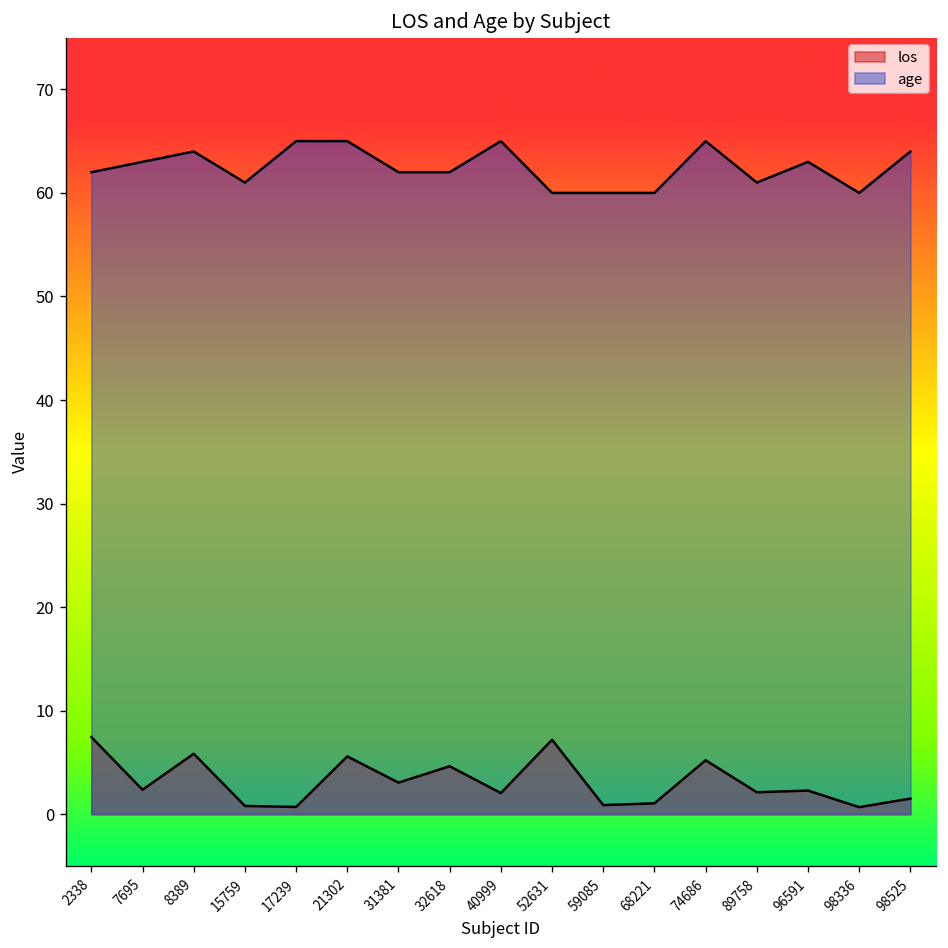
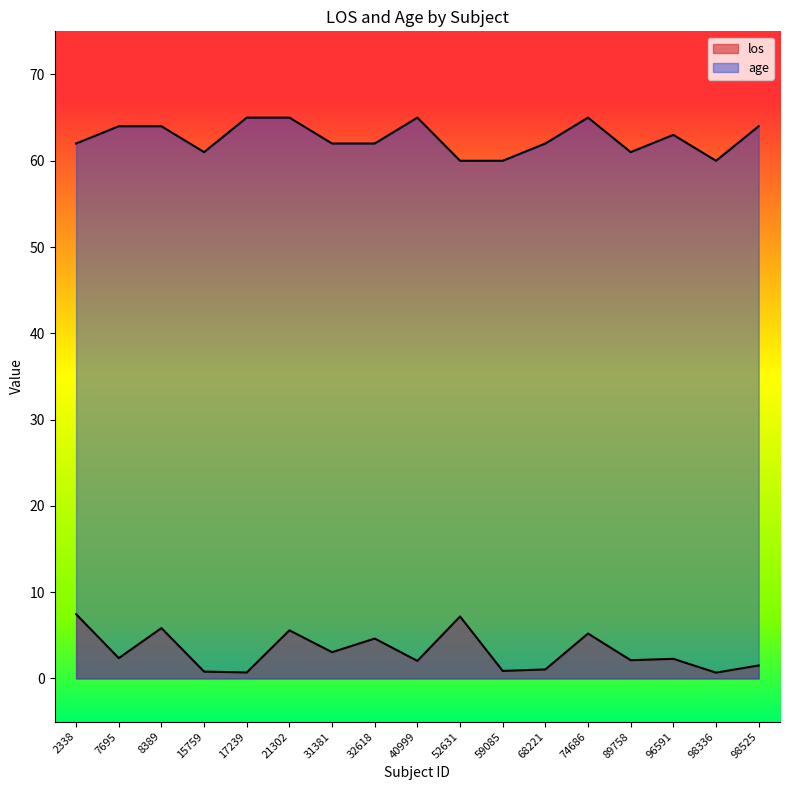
  {
    "los": {
      "2338": 7,
      "7695": 2,
      "8389": 6,
      "15759": 1,
      "17239": 1,
      "21302": 6,
      "31381": 3,
      "32618": 5,
      "40999": 2,
      "52631": 7,
      "59085": 1,
      "68221": 1,
      "74686": 5,
      "89758": 2,
      "96591": 2,
      "98336": 1,
      "98525": 2
    },
    "age": {
      "2338": 62,
-     "7695": 63,
+     "7695": 64,
      "8389": 64,
      "15759": 61,
      "17239": 65,
      "21302": 65,
      "31381": 62,
      "32618": 62,
      "40999": 65,
      "52631": 60,
      "59085": 60,
-     "68221": 60,
+     "68221": 62,
      "74686": 65,
      "89758": 61,
      "96591": 63,
      "98336": 60,
      "98525": 64
    }
  }
